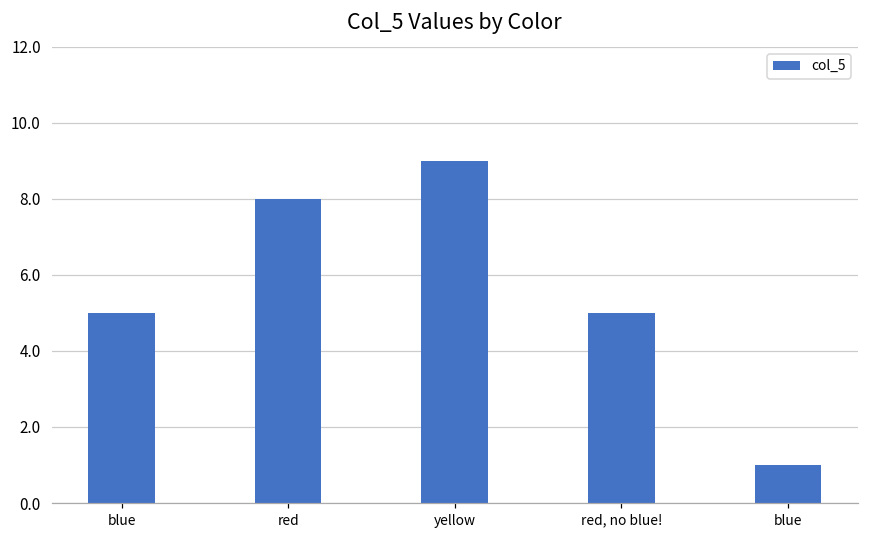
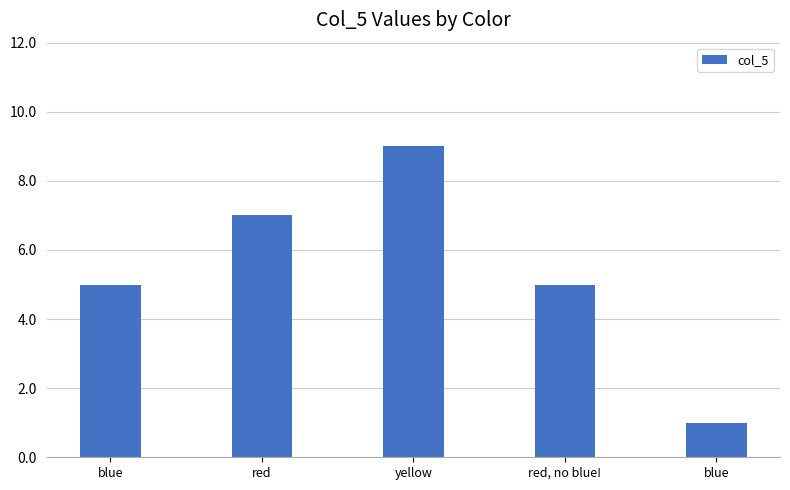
  {
-   "red": 8,
+   "red": 7,
    "yellow": 9,
    "red, no blue!": 5
  }
